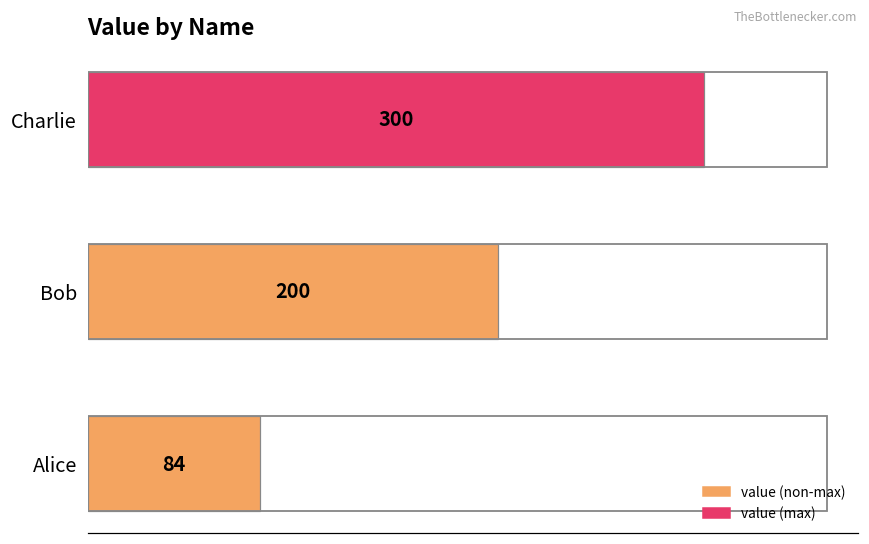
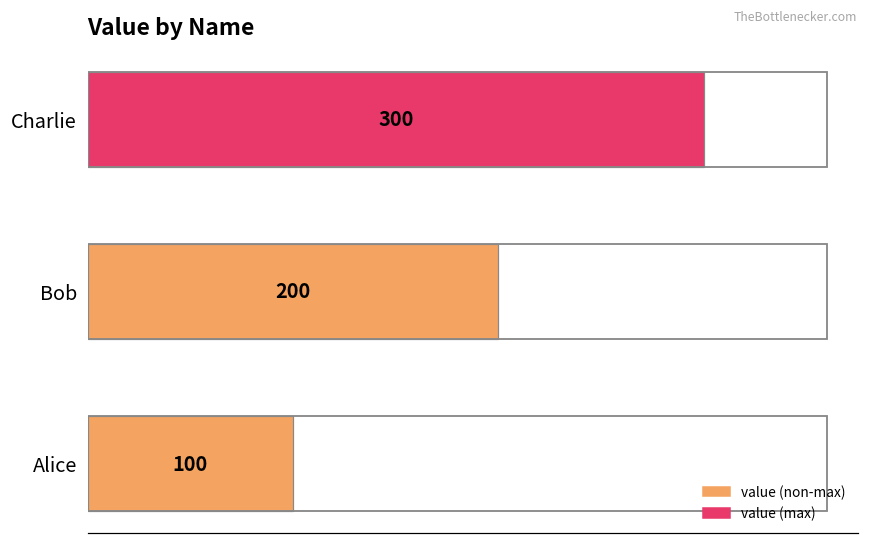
  {
    "Charlie": 300,
    "Bob": 200,
-   "Alice": 84
+   "Alice": 100
  }
